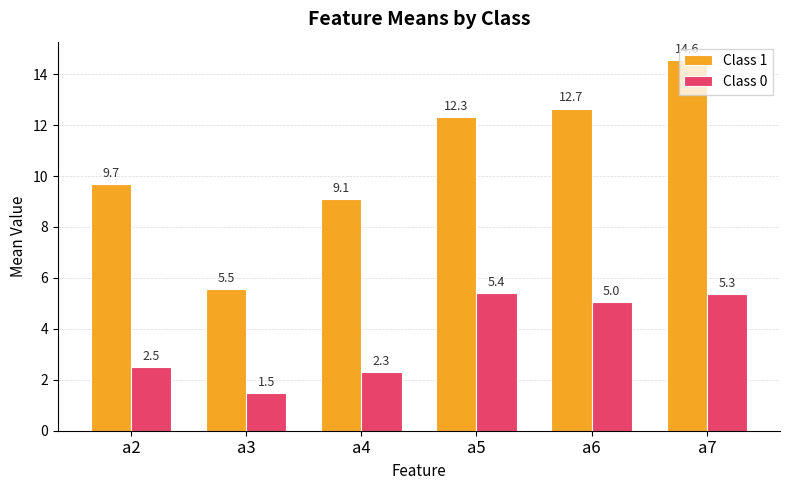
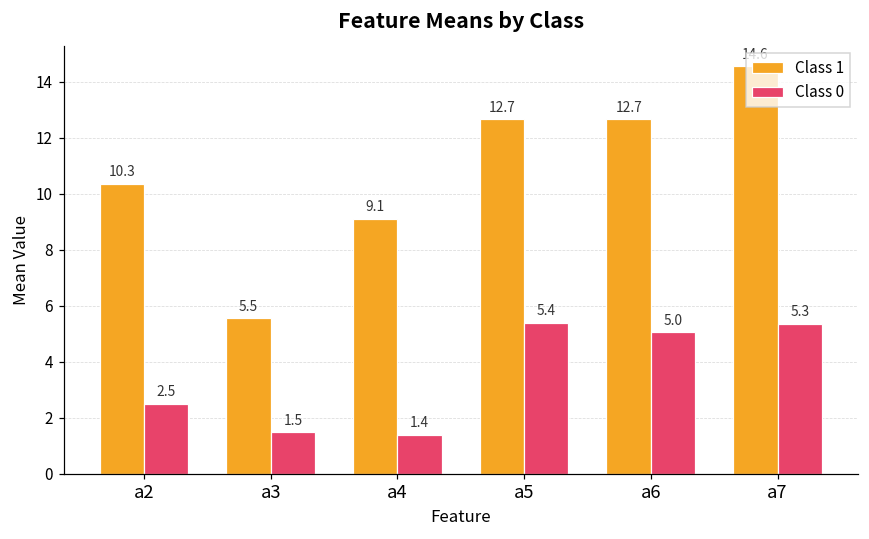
  {
    "Class 1": {
-     "a2": 9.7,
+     "a2": 10.3,
      "a3": 5.5,
      "a4": 9.1,
-     "a5": 12.3,
+     "a5": 12.7,
      "a6": 12.7
    },
    "Class 0": {
      "a2": 2.5,
      "a3": 1.5,
-     "a4": 2.3,
+     "a4": 1.4,
      "a5": 5.4,
      "a6": 5.0,
      "a7": 5.3
    }
  }
